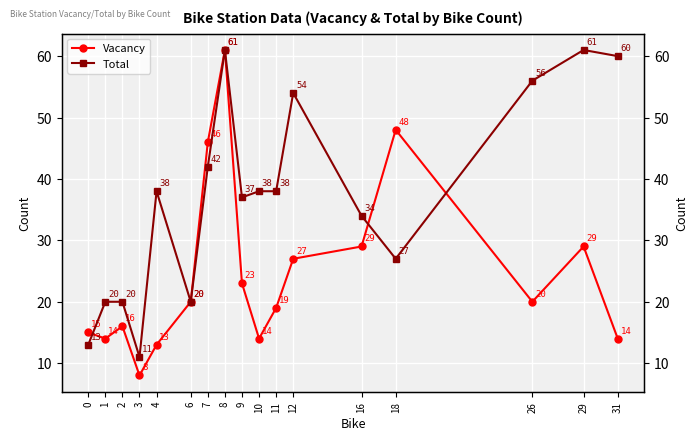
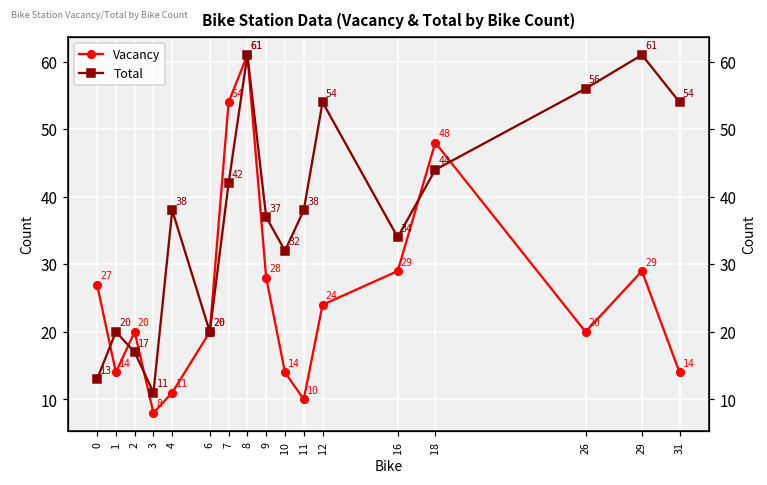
  {
    "Vacancy": {
-     "0": 15,
+     "0": 27,
      "1": 14,
-     "2": 16,
+     "2": 20,
      "3": 8,
-     "4": 13,
-     "7": 46,
-     "9": 23,
+     "4": 11,
+     "7": 54,
+     "9": 28,
      "10": 14,
-     "11": 19,
-     "12": 27,
+     "11": 10,
+     "12": 24,
      "16": 29,
      "18": 48,
      "26": 20,
      "29": 29,
      "31": 14
    },
    "Total": {
      "0": 13,
      "1": 20,
-     "2": 20,
+     "2": 17,
      "3": 11,
      "4": 38,
      "7": 42,
      "9": 37,
-     "10": 38,
+     "10": 32,
      "11": 38,
      "12": 54,
      "16": 34,
-     "18": 27,
+     "18": 44,
      "26": 56,
      "29": 61,
-     "31": 60
+     "31": 54
    }
  }
